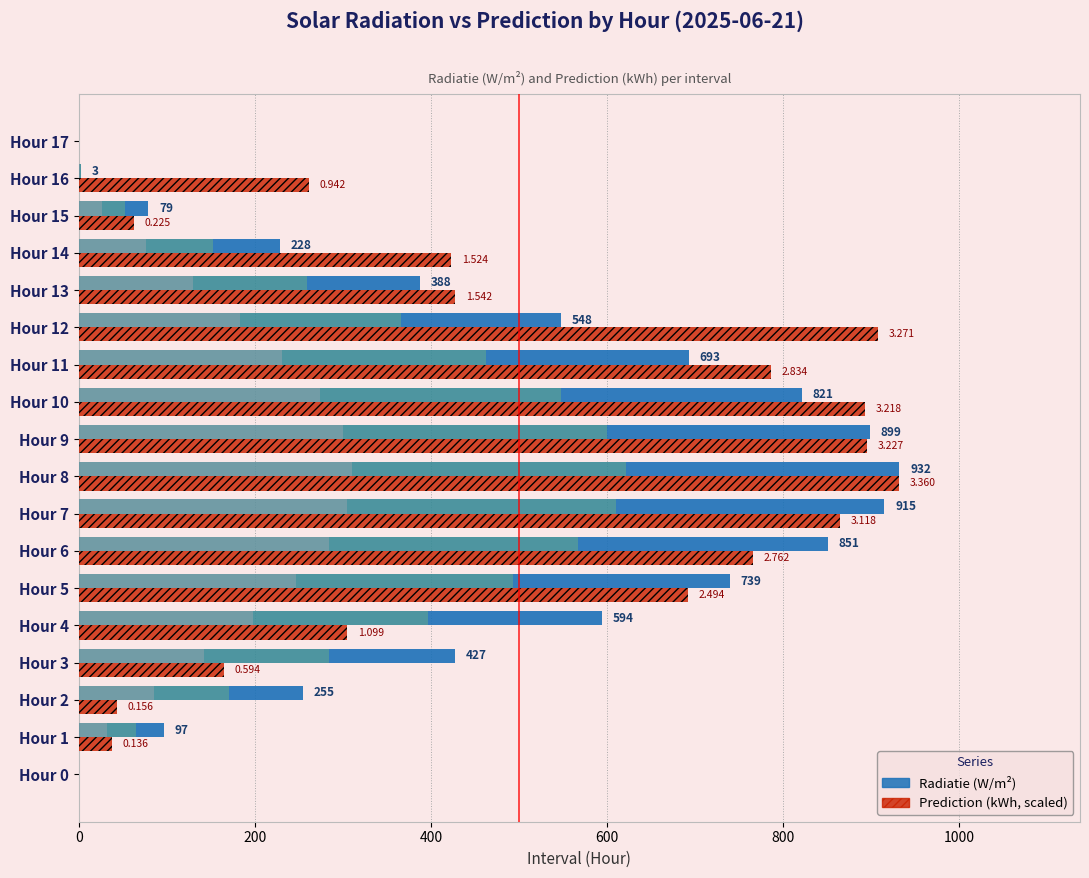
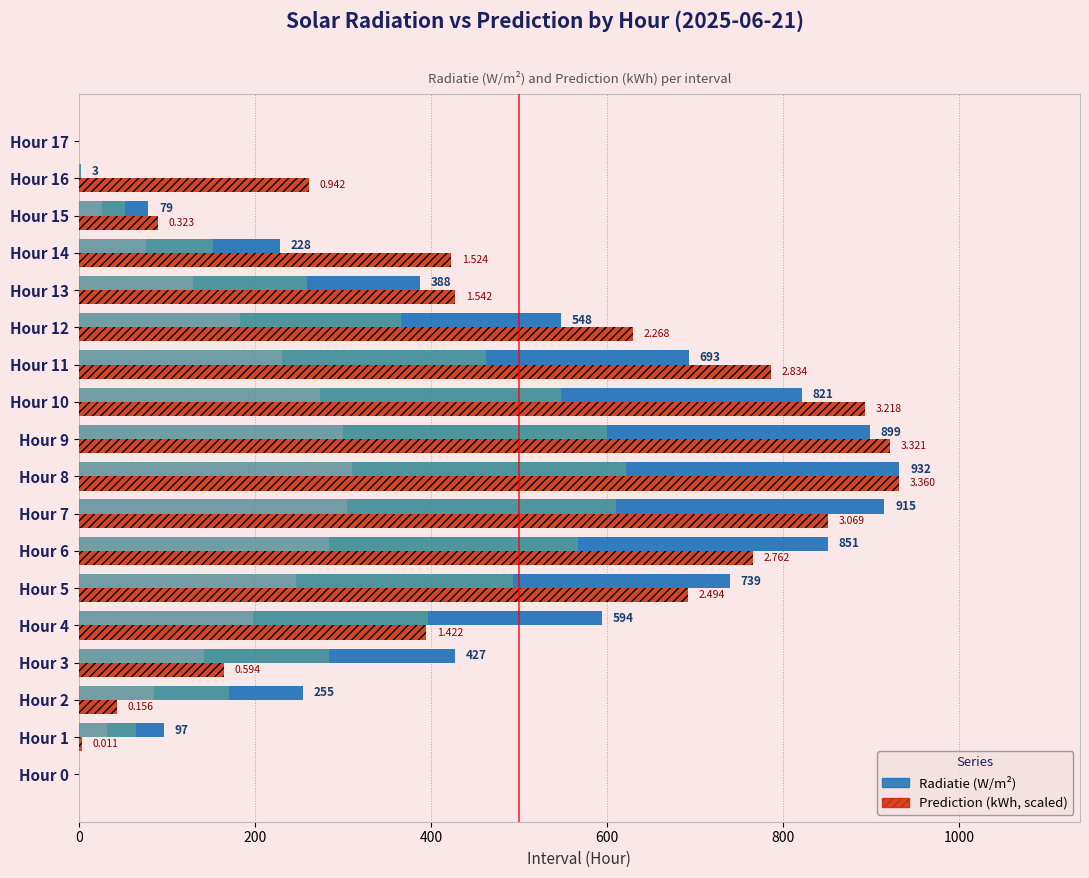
  {
    "Prediction (kWh, scaled)": {
-     "Hour 15": 0.225,
-     "Hour 12": 3.271,
-     "Hour 9": 3.227,
-     "Hour 7": 3.118,
-     "Hour 4": 1.099,
-     "Hour 1": 0.136
+     "Hour 15": 0.323,
+     "Hour 12": 2.268,
+     "Hour 9": 3.321,
+     "Hour 7": 3.069,
+     "Hour 4": 1.422,
+     "Hour 1": 0.011
    }
  }
